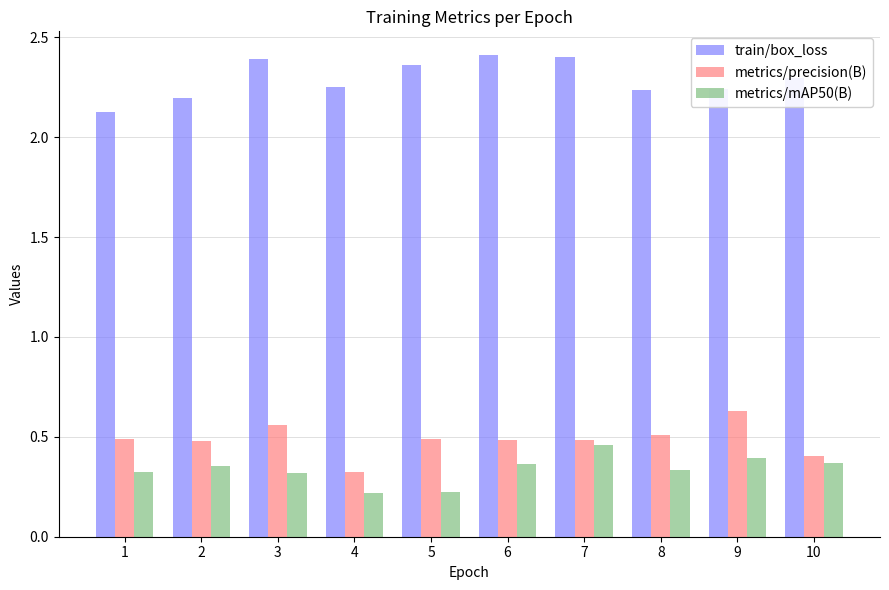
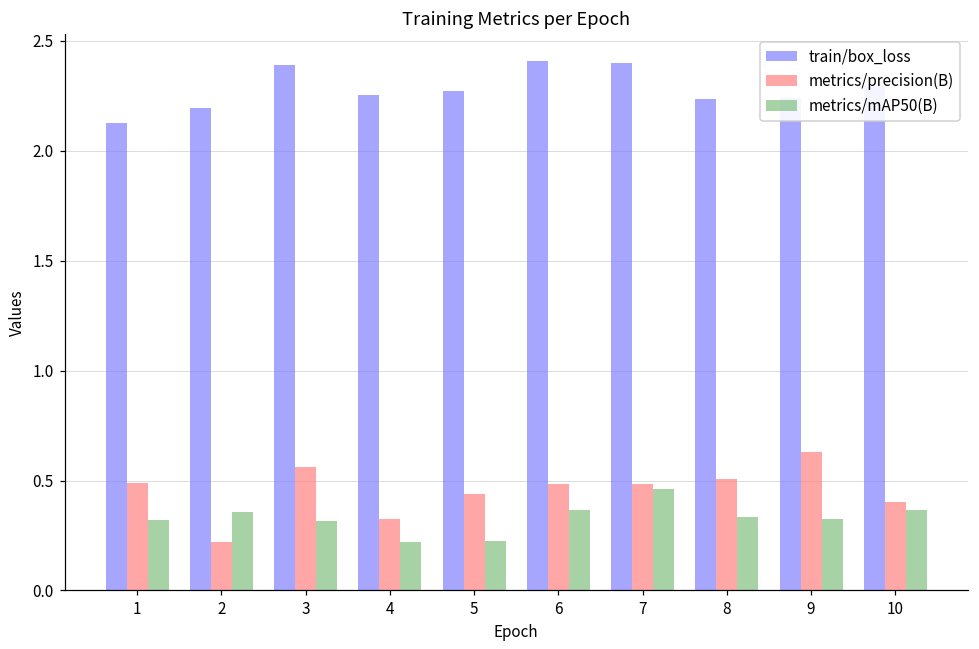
  {
    "train/box_loss": {
      "1": 2.13,
      "2": 2.19,
      "3": 2.39,
      "4": 2.25,
-     "5": 2.36,
+     "5": 2.27,
      "6": 2.41,
      "7": 2.40,
      "8": 2.24
    },
    "metrics/precision(B)": {
      "1": 0.49,
-     "2": 0.48,
+     "2": 0.22,
      "3": 0.56,
      "4": 0.32,
-     "5": 0.49,
+     "5": 0.44,
      "6": 0.49,
      "7": 0.49,
      "8": 0.51,
      "9": 0.63,
      "10": 0.40
    },
    "metrics/mAP50(B)": {
      "1": 0.32,
      "2": 0.35,
      "3": 0.32,
      "4": 0.22,
      "5": 0.23,
      "6": 0.37,
      "7": 0.46,
      "8": 0.33,
-     "9": 0.39,
+     "9": 0.32,
      "10": 0.37
    }
  }
